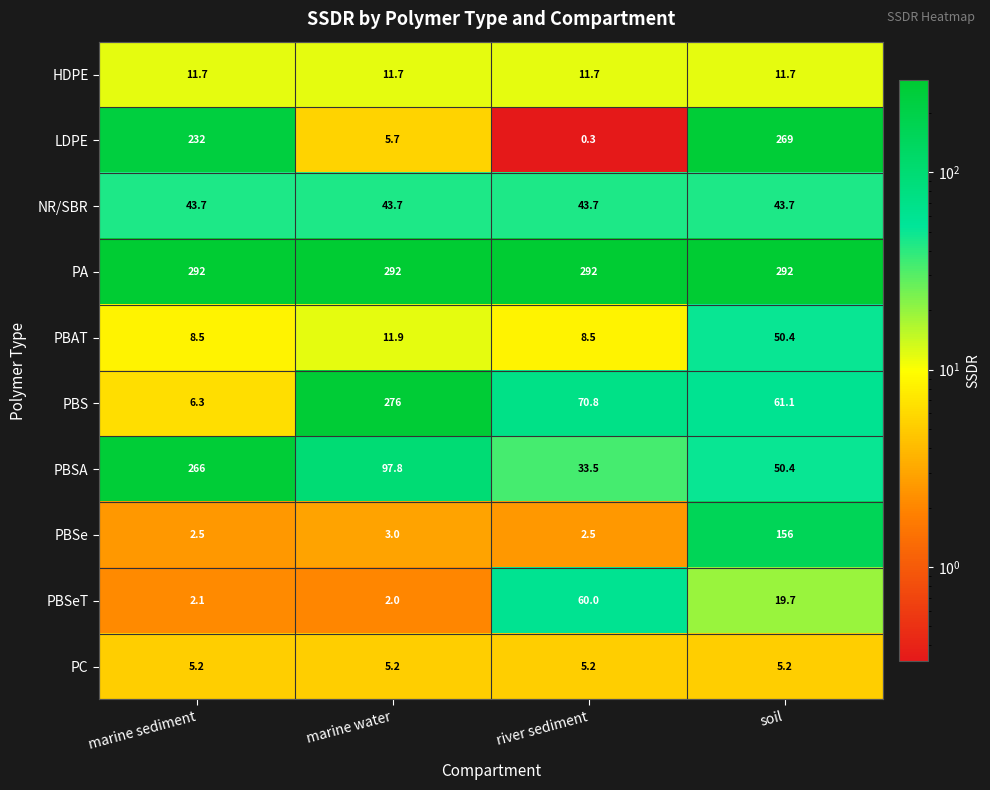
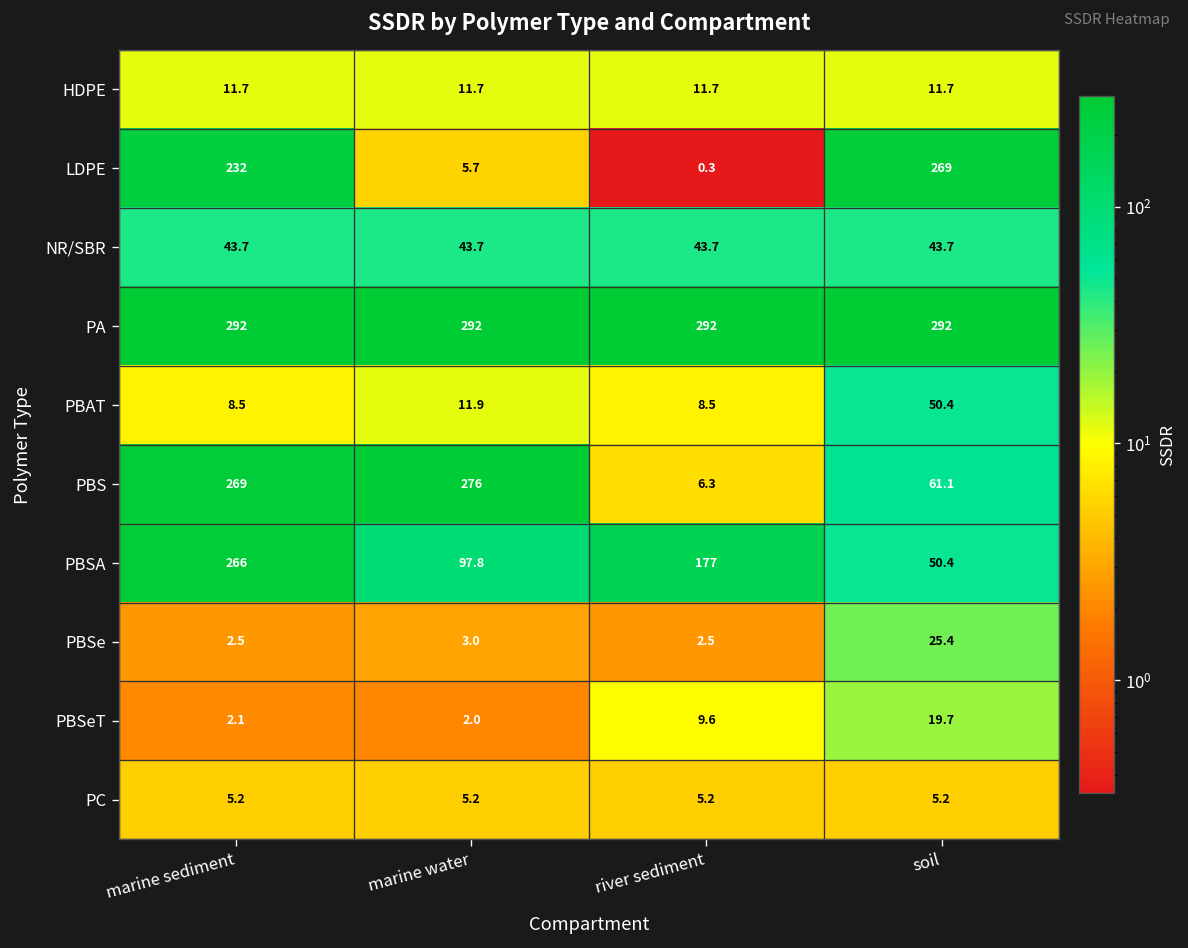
  {
    "HDPE": {
      "marine sediment": 11.7,
      "marine water": 11.7,
      "river sediment": 11.7,
      "soil": 11.7
    },
    "LDPE": {
      "marine sediment": 232,
      "marine water": 5.7,
      "river sediment": 0.3,
      "soil": 269
    },
    "NR/SBR": {
      "marine sediment": 43.7,
      "marine water": 43.7,
      "river sediment": 43.7,
      "soil": 43.7
    },
    "PA": {
      "marine sediment": 292,
      "marine water": 292,
      "river sediment": 292,
      "soil": 292
    },
    "PBAT": {
      "marine sediment": 8.5,
      "marine water": 11.9,
      "river sediment": 8.5,
      "soil": 50.4
    },
    "PBS": {
-     "marine sediment": 6.3,
+     "marine sediment": 269,
      "marine water": 276,
-     "river sediment": 70.8,
+     "river sediment": 6.3,
      "soil": 61.1
    },
    "PBSA": {
      "marine sediment": 266,
      "marine water": 97.8,
-     "river sediment": 33.5,
+     "river sediment": 177,
      "soil": 50.4
    },
    "PBSe": {
      "marine sediment": 2.5,
      "marine water": 3.0,
      "river sediment": 2.5,
-     "soil": 156
+     "soil": 25.4
    },
    "PBSeT": {
      "marine sediment": 2.1,
      "marine water": 2.0,
-     "river sediment": 60.0,
+     "river sediment": 9.6,
      "soil": 19.7
    },
    "PC": {
      "marine sediment": 5.2,
      "marine water": 5.2,
      "river sediment": 5.2,
      "soil": 5.2
    }
  }
